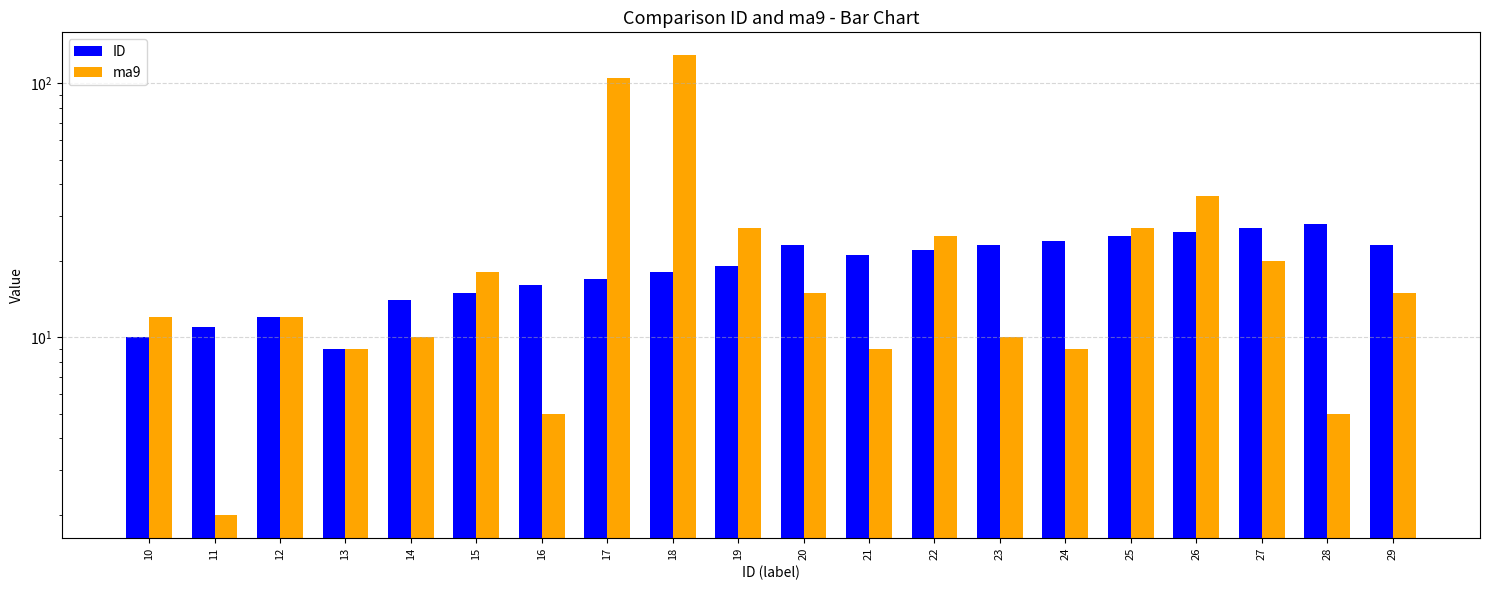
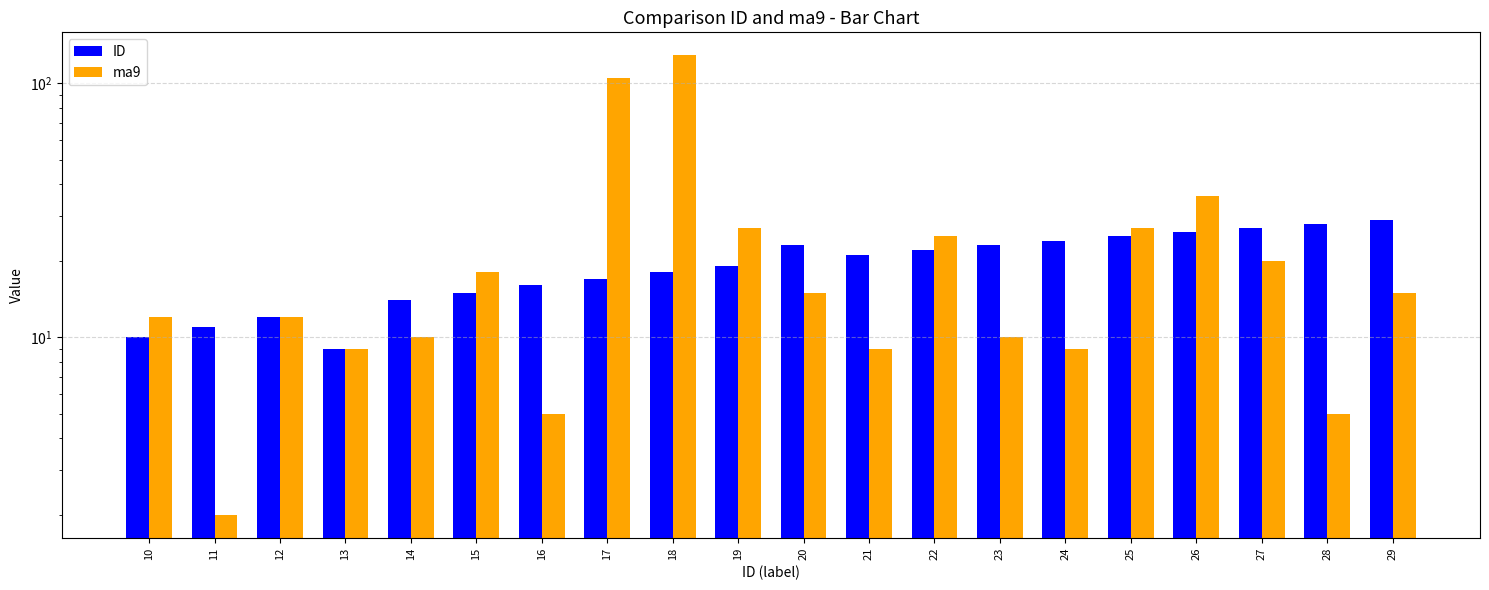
  {
    "ID": {
      "10": 10,
      "11": 11,
      "12": 12,
      "13": 9,
      "14": 14,
      "15": 15,
      "16": 16,
      "17": 17,
      "18": 18,
      "19": 19,
      "20": 23,
      "21": 21,
      "22": 22,
      "23": 23,
      "24": 24,
      "25": 25,
      "26": 26,
      "27": 27,
      "28": 28,
-     "29": 23
+     "29": 29
    },
    "ma9": {
      "10": 12,
      "11": 2,
      "12": 12,
      "13": 9,
      "14": 10,
      "15": 18,
      "16": 5,
      "17": 105,
      "18": 130,
      "19": 27,
      "20": 15,
      "21": 9,
      "22": 25,
      "23": 10,
      "24": 9,
      "25": 27,
      "26": 36,
      "27": 20,
      "28": 5,
      "29": 15
    }
  }
